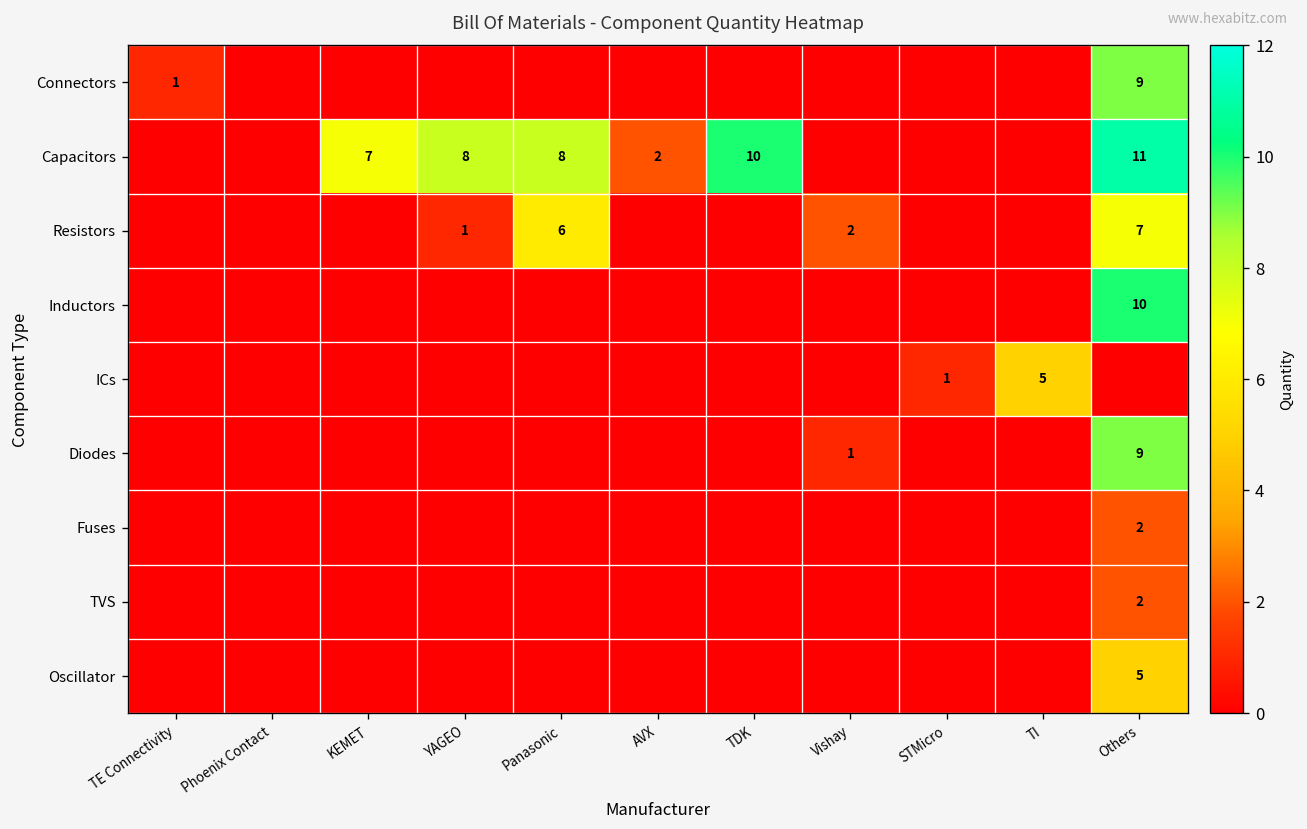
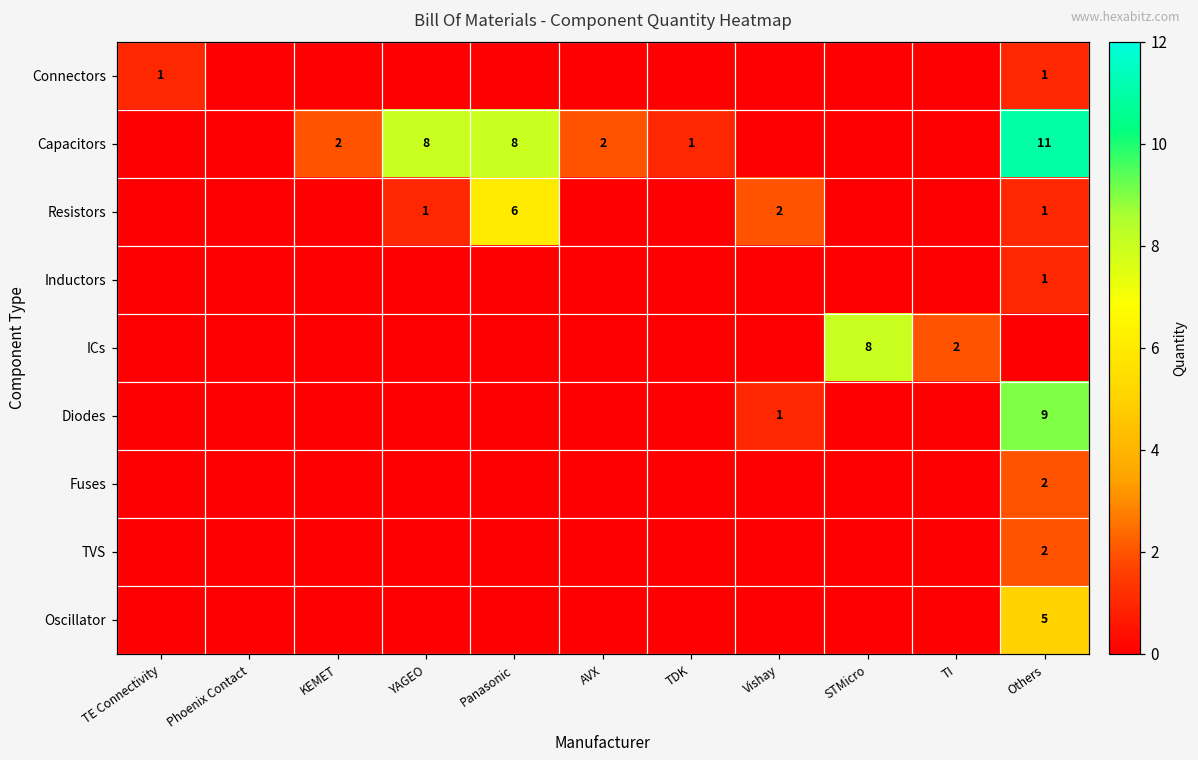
  {
    "Connectors": {
      "TE Connectivity": 1,
-     "Others": 9
+     "Others": 1
    },
    "Capacitors": {
-     "KEMET": 7,
+     "KEMET": 2,
      "YAGEO": 8,
      "Panasonic": 8,
      "AVX": 2,
-     "TDK": 10,
+     "TDK": 1,
      "Others": 11
    },
    "Resistors": {
      "YAGEO": 1,
      "Panasonic": 6,
      "Vishay": 2,
-     "Others": 7
+     "Others": 1
    },
    "Inductors": {
-     "Others": 10
+     "Others": 1
    },
    "ICs": {
-     "STMicro": 1,
-     "TI": 5
+     "STMicro": 8,
+     "TI": 2
    },
    "Diodes": {
      "Vishay": 1,
      "Others": 9
    },
    "Fuses": {
      "Others": 2
    },
    "TVS": {
      "Others": 2
    },
    "Oscillator": {
      "Others": 5
    }
  }
